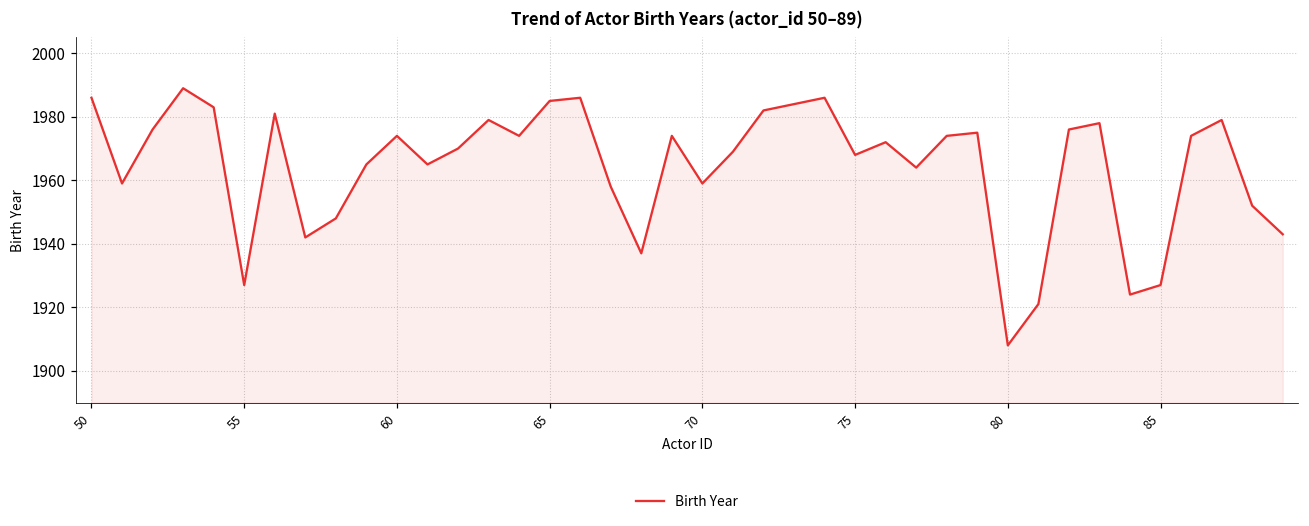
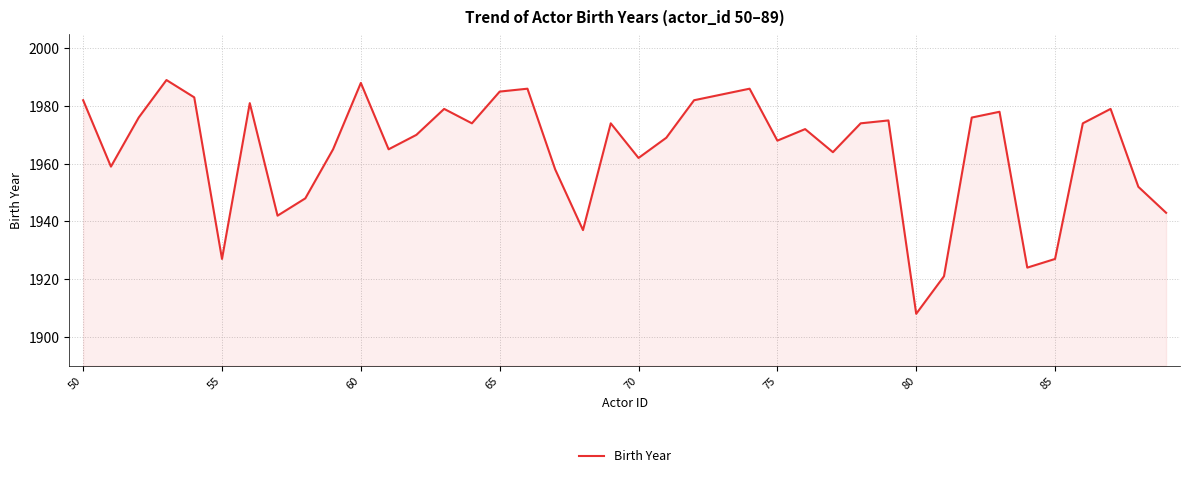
  {
-   "50": 1986,
+   "50": 1982,
    "55": 1927,
-   "60": 1974,
+   "60": 1988,
    "65": 1985,
-   "70": 1959,
+   "70": 1962,
    "75": 1968,
    "80": 1908,
    "85": 1927
  }
